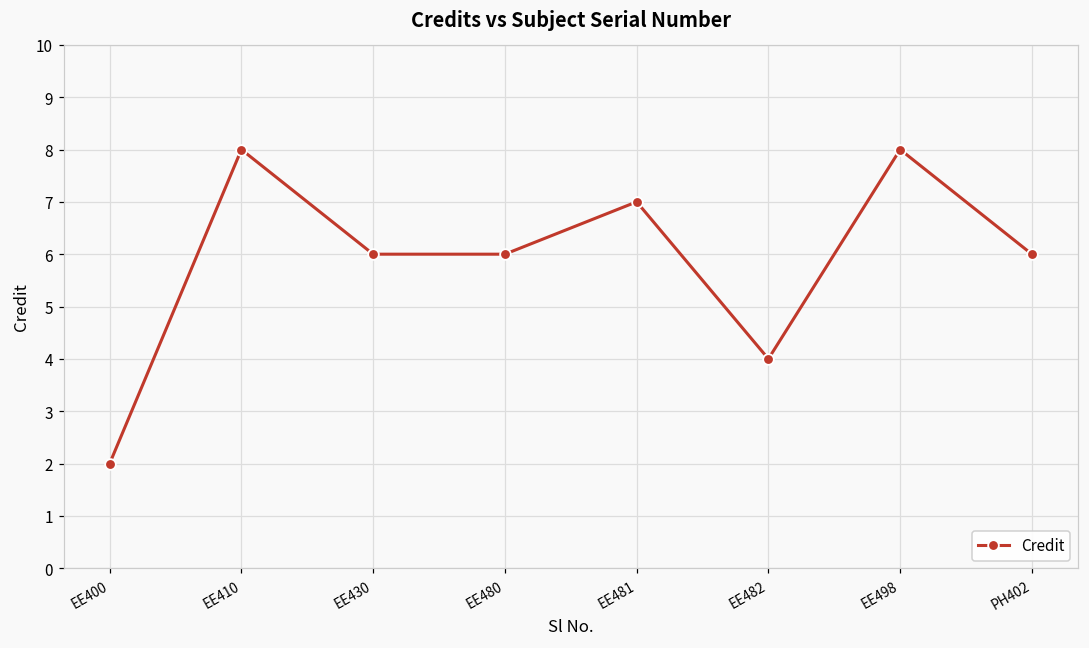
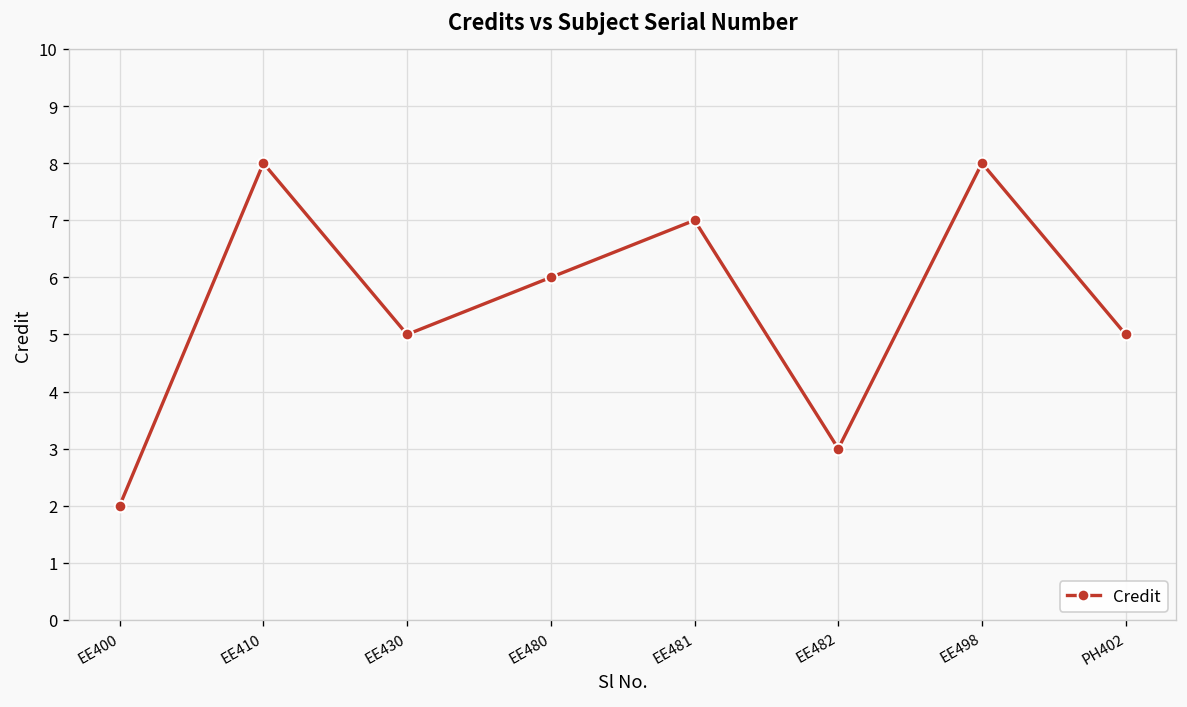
  {
    "EE400": 2,
    "EE410": 8,
-   "EE430": 6,
+   "EE430": 5,
    "EE480": 6,
    "EE481": 7,
-   "EE482": 4,
+   "EE482": 3,
    "EE498": 8,
-   "PH402": 6
+   "PH402": 5
  }
